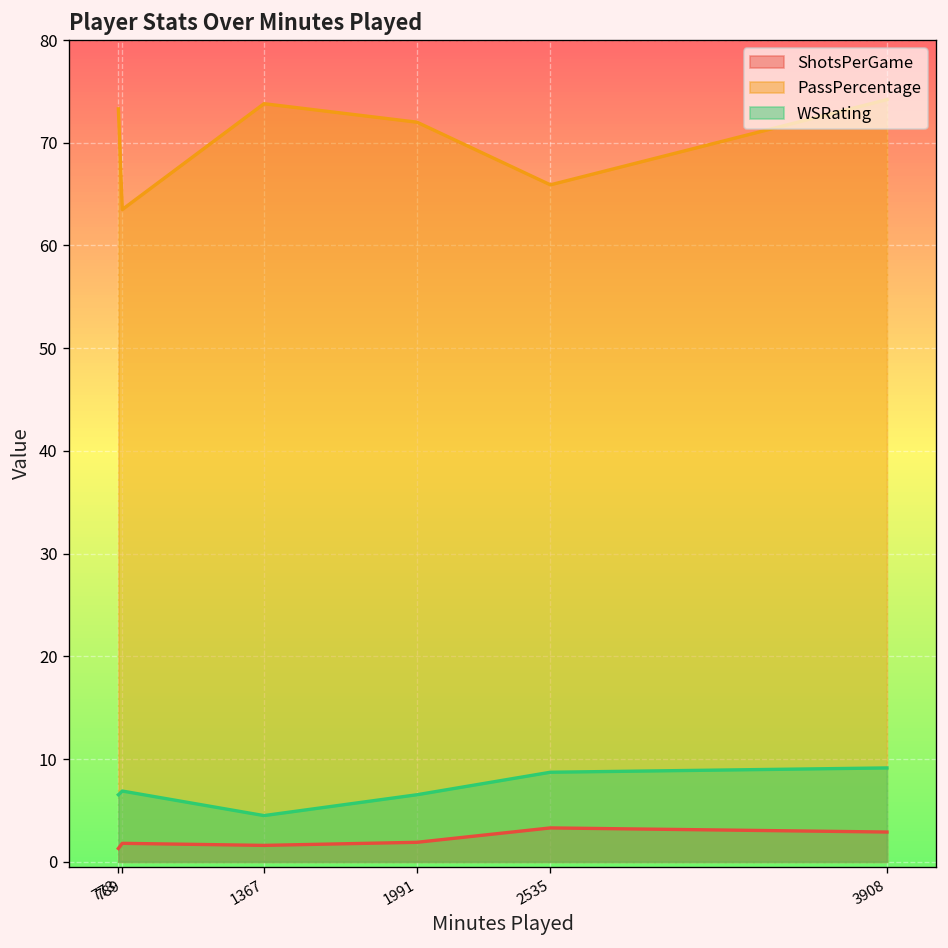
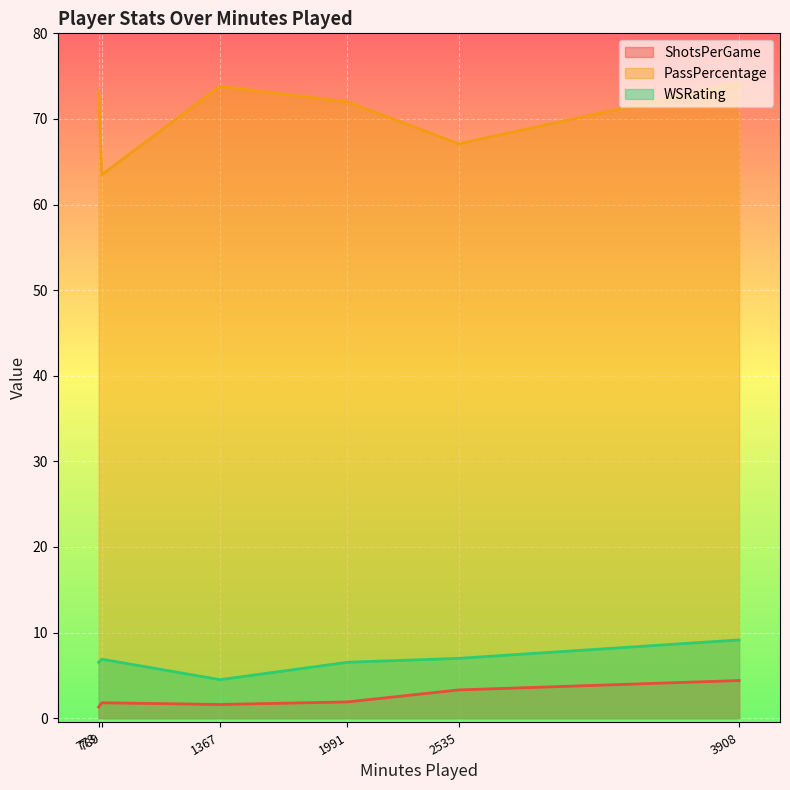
  {
    "ShotsPerGame": {
      "773": 1,
      "789": 2,
      "1367": 2,
      "1991": 2,
      "2535": 3,
-     "3908": 3
+     "3908": 4
    },
    "PassPercentage": {
      "773": 73,
      "789": 64,
      "1367": 74,
      "1991": 72,
-     "2535": 66
+     "2535": 67
    },
    "WSRating": {
      "773": 7,
      "789": 7,
      "1367": 5,
      "1991": 7,
-     "2535": 9,
+     "2535": 7,
      "3908": 9
    }
  }
